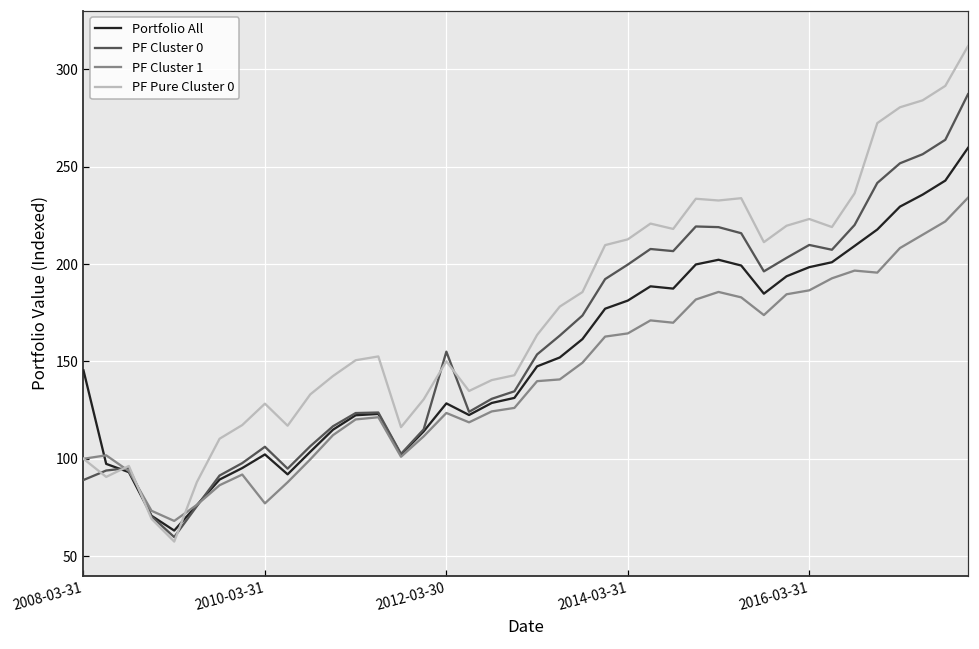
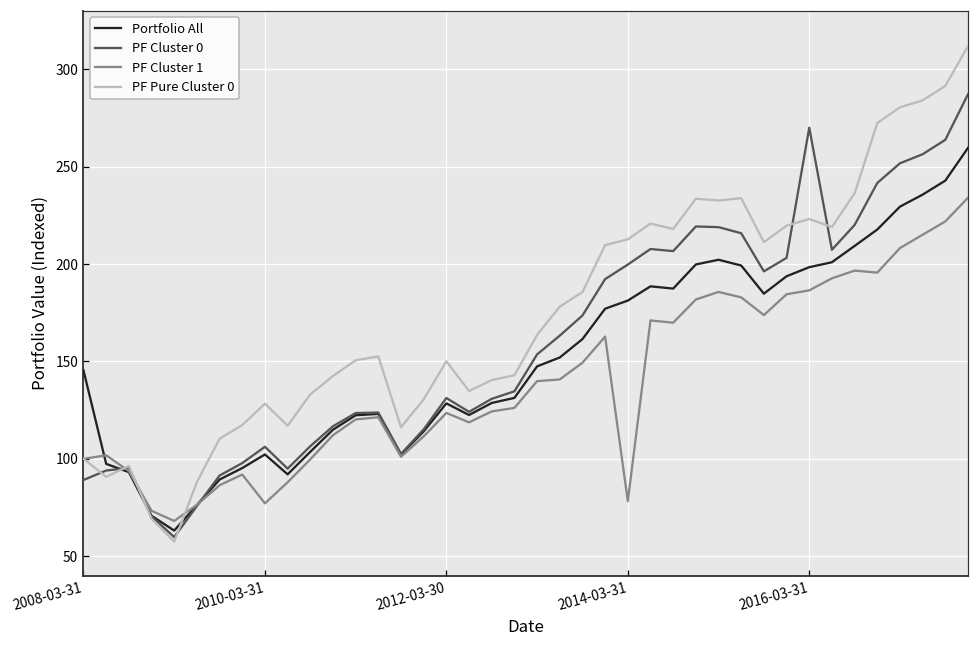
  {
    "Portfolio All": {
      "2008-03-31": 145,
      "2010-03-31": 102,
      "2012-03-30": 128,
      "2014-03-31": 181,
      "2016-03-31": 198
    },
    "PF Cluster 0": {
      "2008-03-31": 89,
      "2010-03-31": 106,
-     "2012-03-30": 155,
+     "2012-03-30": 131,
      "2014-03-31": 200,
-     "2016-03-31": 210
+     "2016-03-31": 270
    },
    "PF Cluster 1": {
      "2010-03-31": 77,
      "2012-03-30": 124,
-     "2014-03-31": 164,
+     "2014-03-31": 78,
      "2016-03-31": 187
    },
    "PF Pure Cluster 0": {
      "2010-03-31": 128,
      "2012-03-30": 150,
      "2014-03-31": 213,
      "2016-03-31": 223
    }
  }
